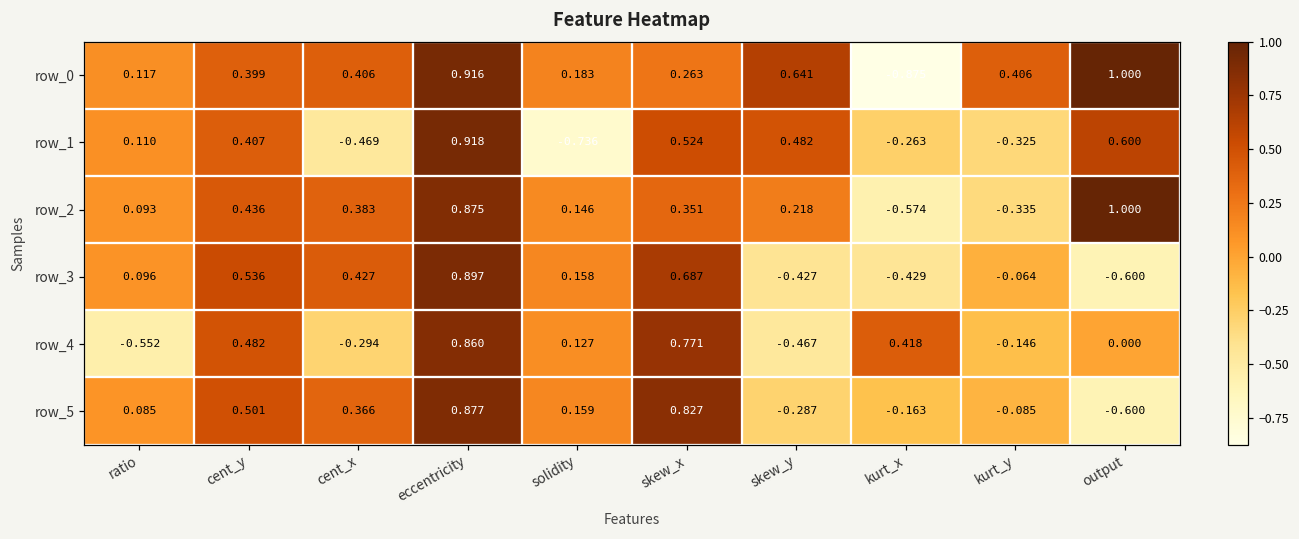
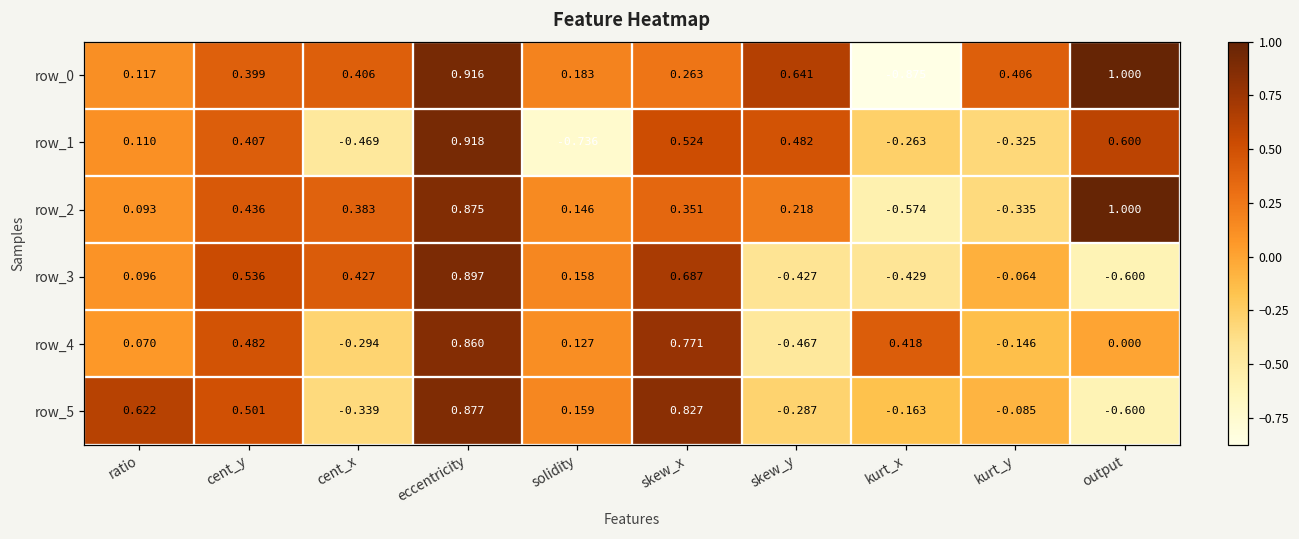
  {
    "row_0": {
      "ratio": 0.117,
      "cent_y": 0.399,
      "cent_x": 0.406,
      "eccentricity": 0.916,
      "solidity": 0.183,
      "skew_x": 0.263,
      "skew_y": 0.641,
      "kurt_y": 0.406,
      "output": 1.000
    },
    "row_1": {
      "ratio": 0.110,
      "cent_y": 0.407,
      "cent_x": -0.469,
      "eccentricity": 0.918,
      "solidity": -0.736,
      "skew_x": 0.524,
      "skew_y": 0.482,
      "kurt_x": -0.263,
      "kurt_y": -0.325,
      "output": 0.600
    },
    "row_2": {
      "ratio": 0.093,
      "cent_y": 0.436,
      "cent_x": 0.383,
      "eccentricity": 0.875,
      "solidity": 0.146,
      "skew_x": 0.351,
      "skew_y": 0.218,
      "kurt_x": -0.574,
      "kurt_y": -0.335,
      "output": 1.000
    },
    "row_3": {
      "ratio": 0.096,
      "cent_y": 0.536,
      "cent_x": 0.427,
      "eccentricity": 0.897,
      "solidity": 0.158,
      "skew_x": 0.687,
      "skew_y": -0.427,
      "kurt_x": -0.429,
      "kurt_y": -0.064,
      "output": -0.600
    },
    "row_4": {
-     "ratio": -0.552,
+     "ratio": 0.070,
      "cent_y": 0.482,
      "cent_x": -0.294,
      "eccentricity": 0.860,
      "solidity": 0.127,
      "skew_x": 0.771,
      "skew_y": -0.467,
      "kurt_x": 0.418,
      "kurt_y": -0.146,
      "output": 0.000
    },
    "row_5": {
-     "ratio": 0.085,
+     "ratio": 0.622,
      "cent_y": 0.501,
-     "cent_x": 0.366,
+     "cent_x": -0.339,
      "eccentricity": 0.877,
      "solidity": 0.159,
      "skew_x": 0.827,
      "skew_y": -0.287,
      "kurt_x": -0.163,
      "kurt_y": -0.085,
      "output": -0.600
    }
  }
